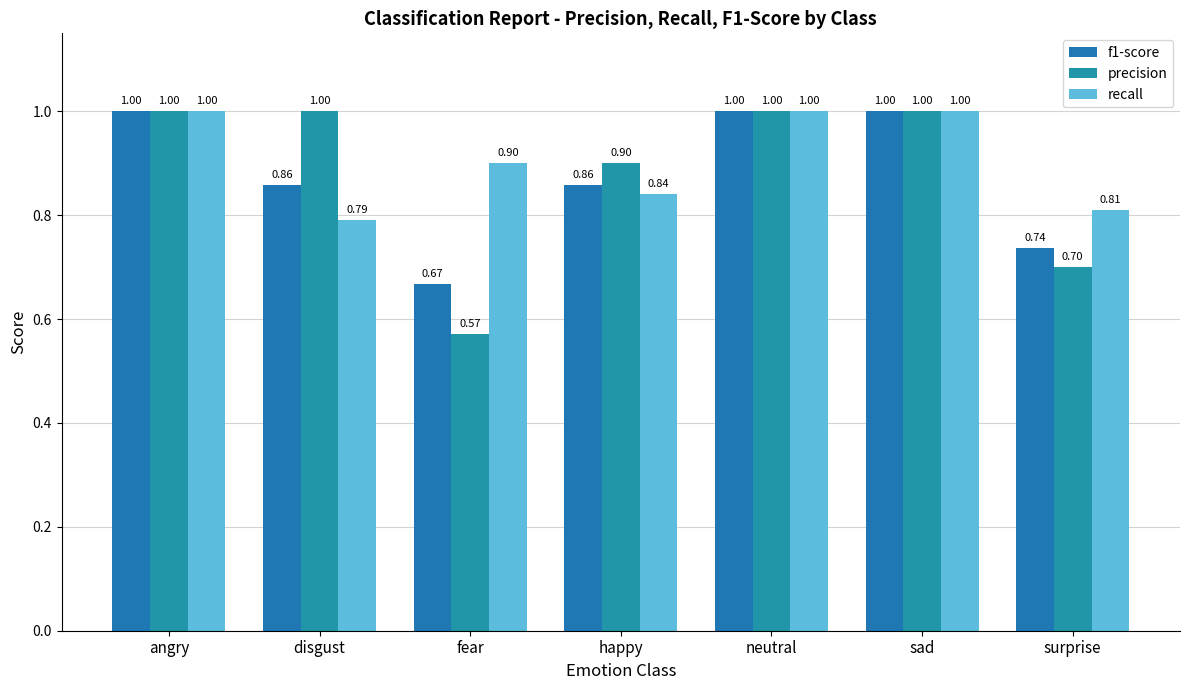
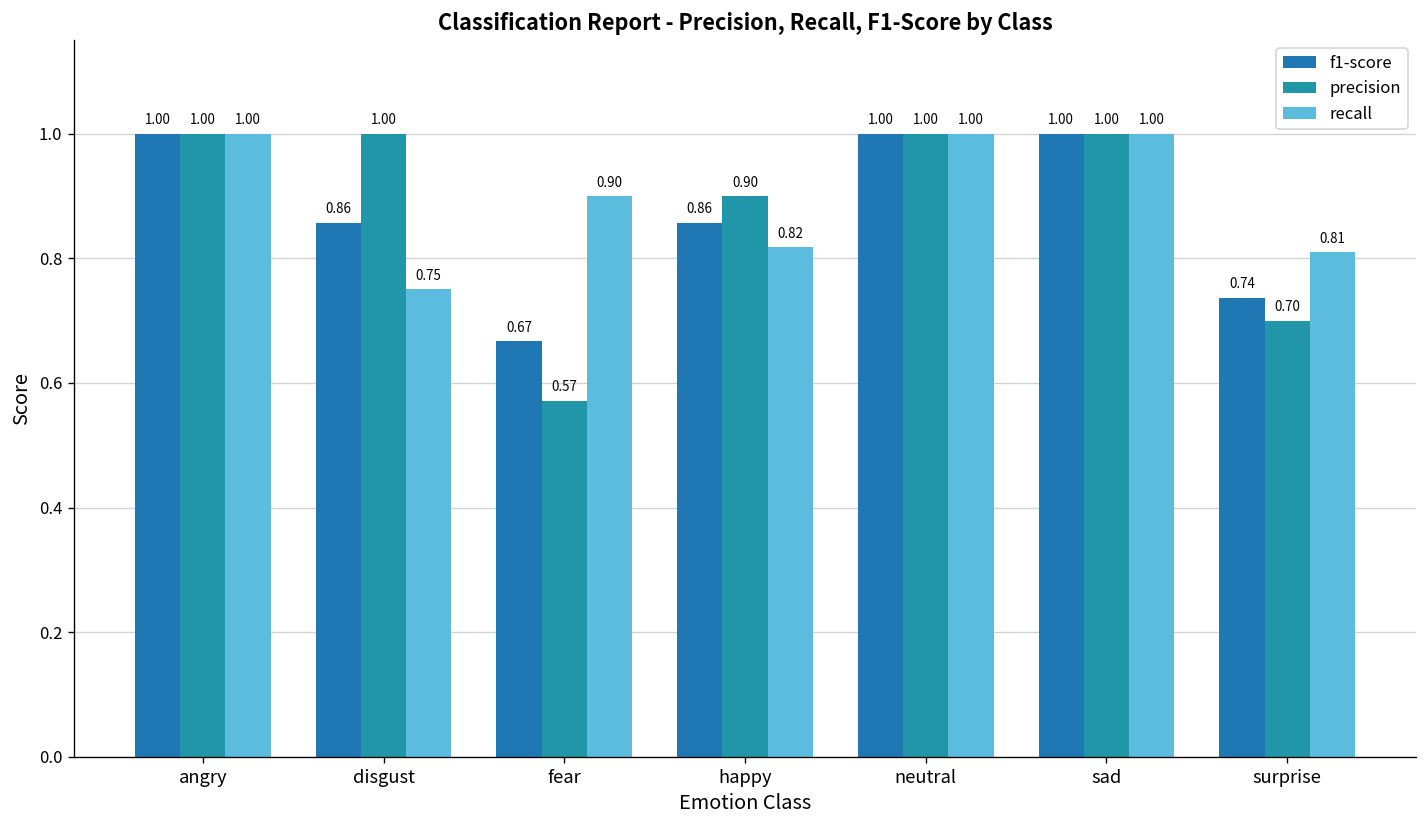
  {
    "recall": {
      "angry": 1.00,
-     "disgust": 0.79,
+     "disgust": 0.75,
      "fear": 0.90,
-     "happy": 0.84,
+     "happy": 0.82,
      "neutral": 1.00,
      "sad": 1.00,
      "surprise": 0.81
    }
  }
